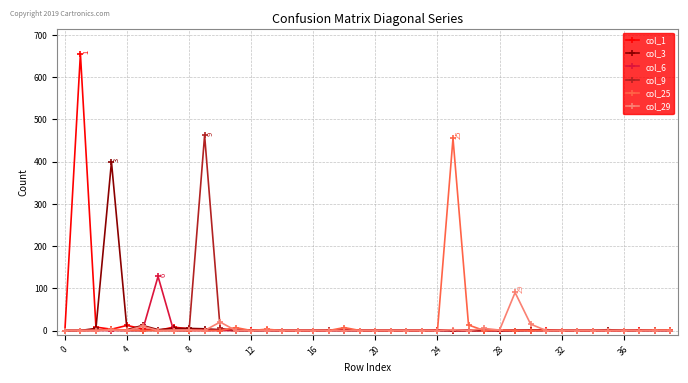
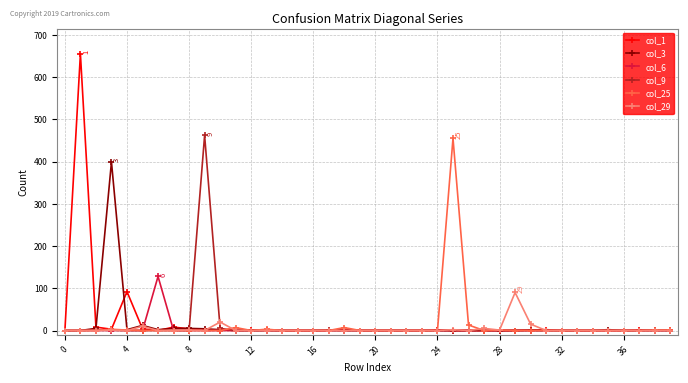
  {
    "col_1": {
-     "4": 10
+     "4": 90
    }
  }
